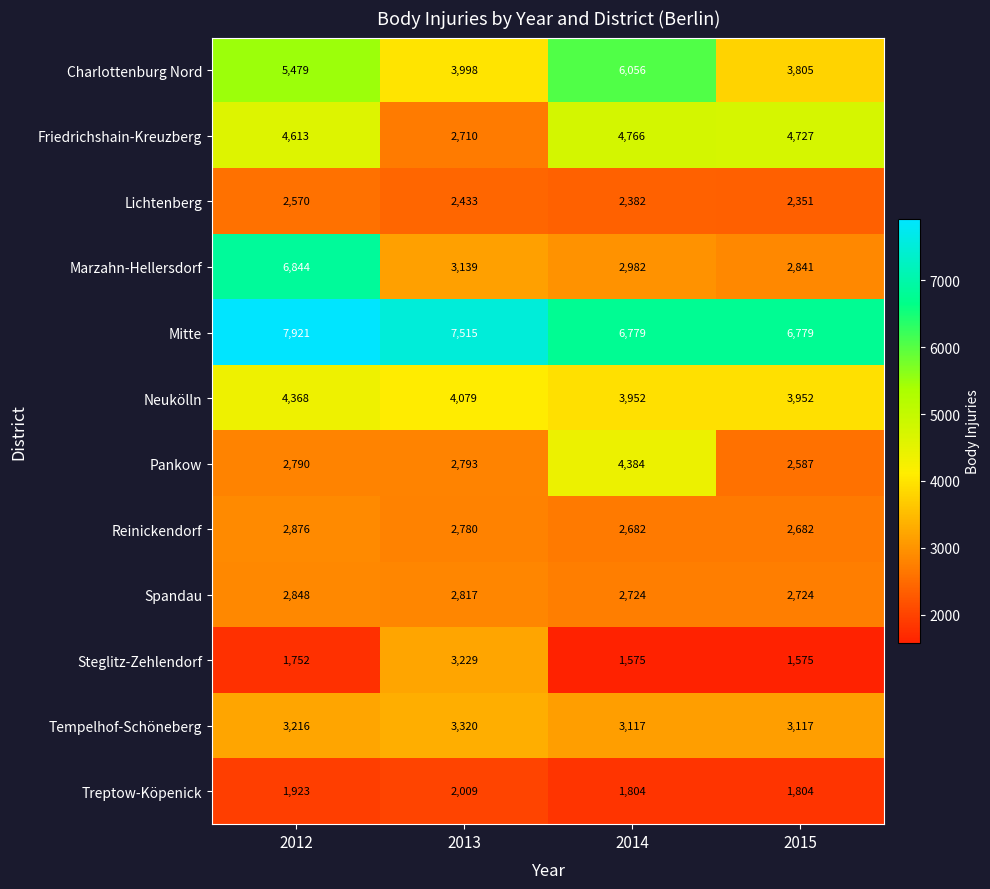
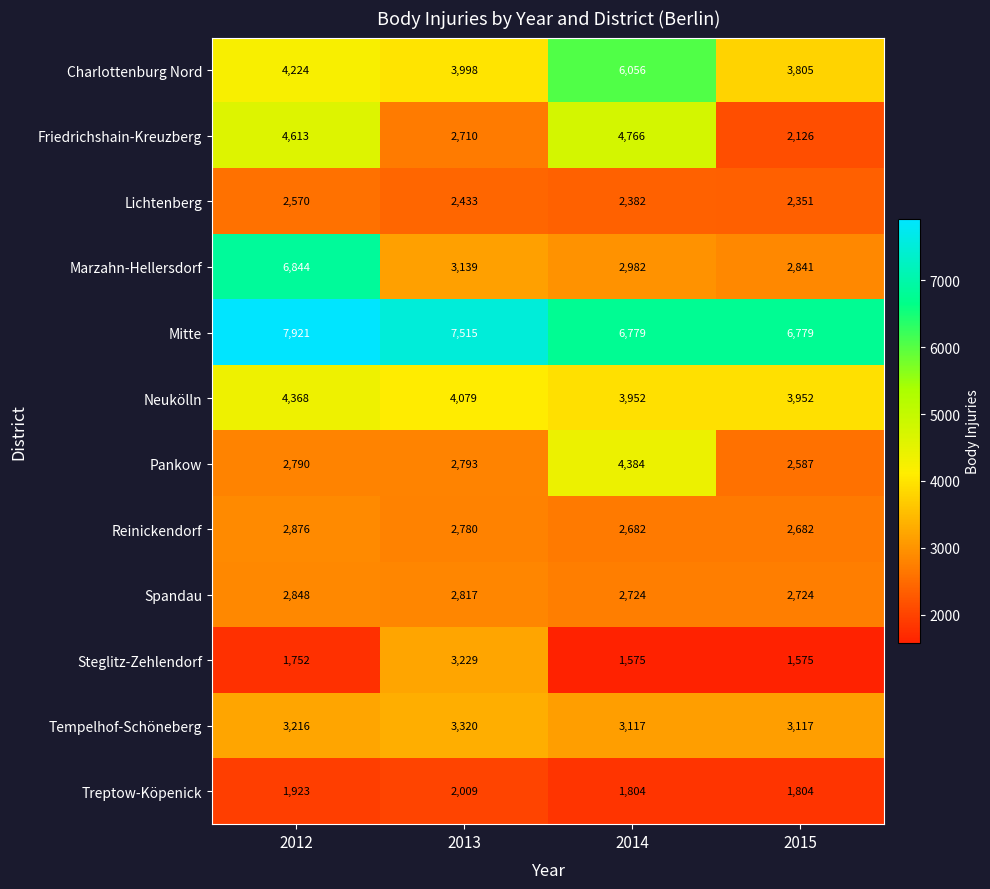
  {
    "Charlottenburg Nord": {
-     "2012": "5,479",
+     "2012": "4,224",
      "2013": "3,998",
      "2014": "6,056",
      "2015": "3,805"
    },
    "Friedrichshain-Kreuzberg": {
      "2012": "4,613",
      "2013": "2,710",
      "2014": "4,766",
-     "2015": "4,727"
+     "2015": "2,126"
    },
    "Lichtenberg": {
      "2012": "2,570",
      "2013": "2,433",
      "2014": "2,382",
      "2015": "2,351"
    },
    "Marzahn-Hellersdorf": {
      "2012": "6,844",
      "2013": "3,139",
      "2014": "2,982",
      "2015": "2,841"
    },
    "Mitte": {
      "2012": "7,921",
      "2013": "7,515",
      "2014": "6,779",
      "2015": "6,779"
    },
    "Neukölln": {
      "2012": "4,368",
      "2013": "4,079",
      "2014": "3,952",
      "2015": "3,952"
    },
    "Pankow": {
      "2012": "2,790",
      "2013": "2,793",
      "2014": "4,384",
      "2015": "2,587"
    },
    "Reinickendorf": {
      "2012": "2,876",
      "2013": "2,780",
      "2014": "2,682",
      "2015": "2,682"
    },
    "Spandau": {
      "2012": "2,848",
      "2013": "2,817",
      "2014": "2,724",
      "2015": "2,724"
    },
    "Steglitz-Zehlendorf": {
      "2012": "1,752",
      "2013": "3,229",
      "2014": "1,575",
      "2015": "1,575"
    },
    "Tempelhof-Schöneberg": {
      "2012": "3,216",
      "2013": "3,320",
      "2014": "3,117",
      "2015": "3,117"
    },
    "Treptow-Köpenick": {
      "2012": "1,923",
      "2013": "2,009",
      "2014": "1,804",
      "2015": "1,804"
    }
  }
